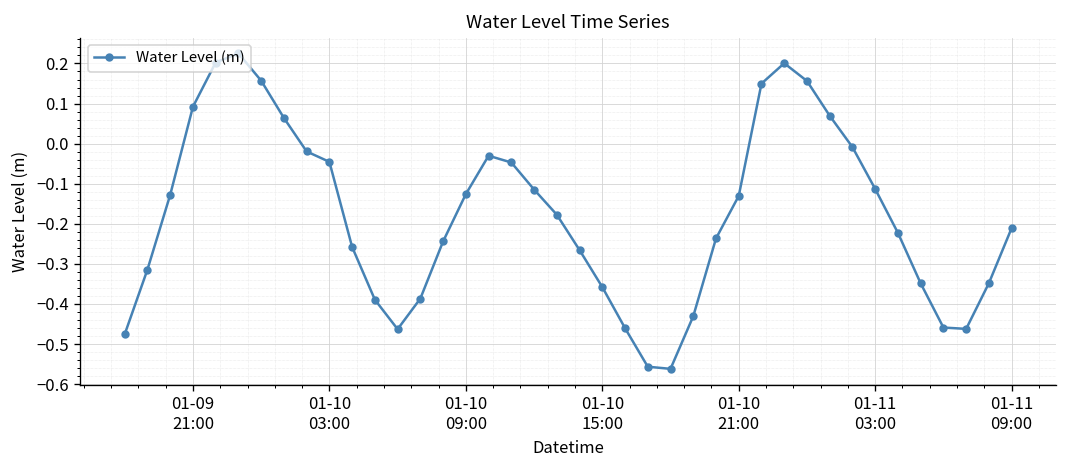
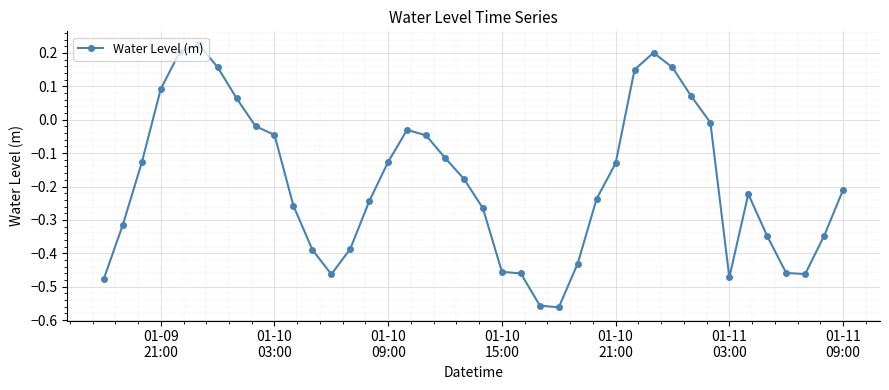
  {
    "01-09 21:00": 0.09,
    "01-10 03:00": -0.05,
    "01-10 09:00": -0.13,
-   "01-10 15:00": -0.36,
+   "01-10 15:00": -0.46,
    "01-10 21:00": -0.13,
-   "01-11 03:00": -0.11,
+   "01-11 03:00": -0.47,
    "01-11 09:00": -0.21
  }
